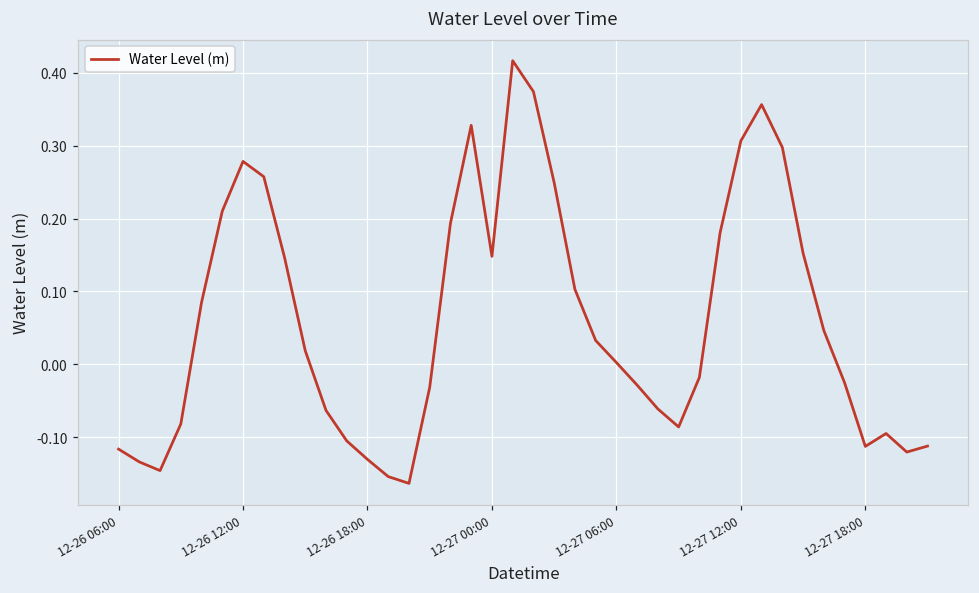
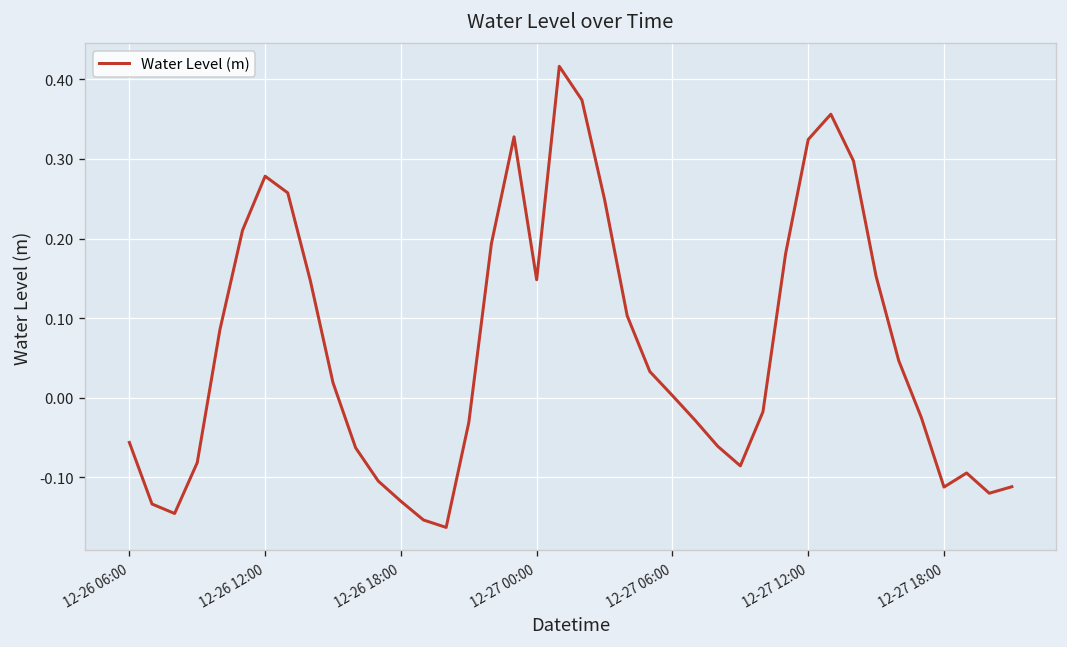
  {
-   "12-26 06:00": -0.12,
+   "12-26 06:00": -0.06,
    "12-26 12:00": 0.28,
    "12-26 18:00": -0.13,
    "12-27 00:00": 0.15,
    "12-27 06:00": 0.00,
-   "12-27 12:00": 0.31,
+   "12-27 12:00": 0.32,
    "12-27 18:00": -0.11
  }
